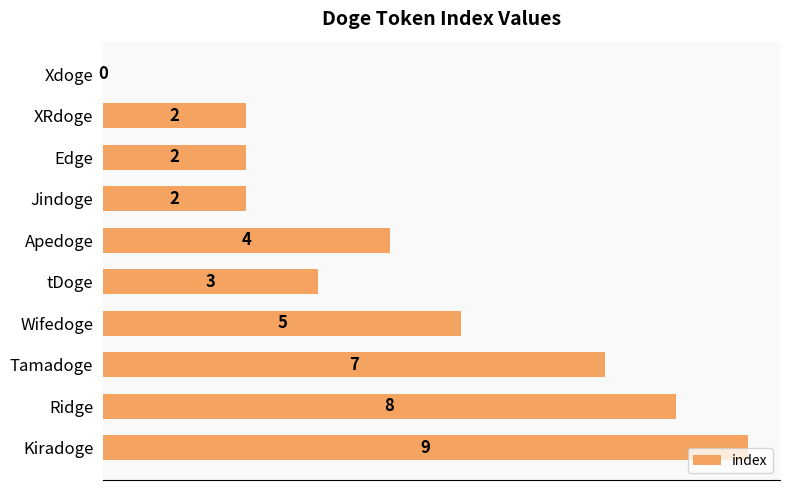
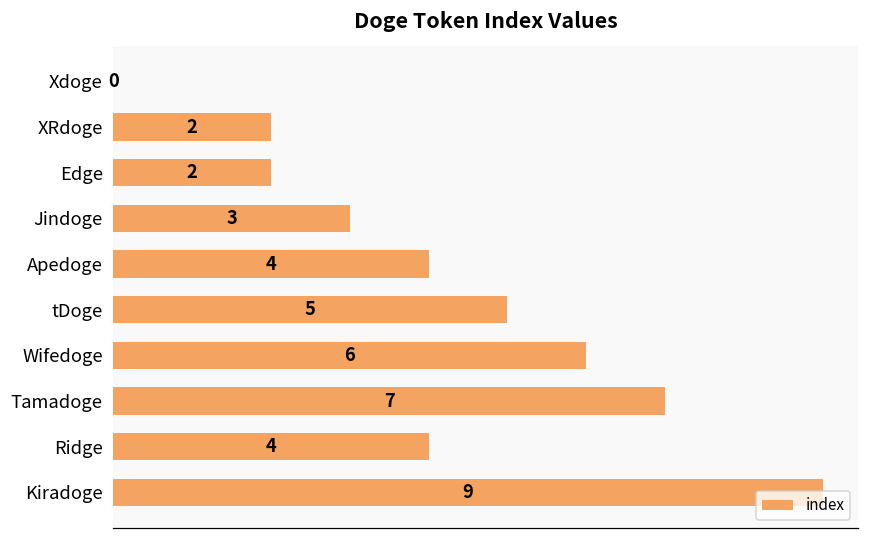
  {
    "Xdoge": 0,
    "XRdoge": 2,
    "Edge": 2,
-   "Jindoge": 2,
+   "Jindoge": 3,
    "Apedoge": 4,
-   "tDoge": 3,
-   "Wifedoge": 5,
+   "tDoge": 5,
+   "Wifedoge": 6,
    "Tamadoge": 7,
-   "Ridge": 8,
+   "Ridge": 4,
    "Kiradoge": 9
  }
